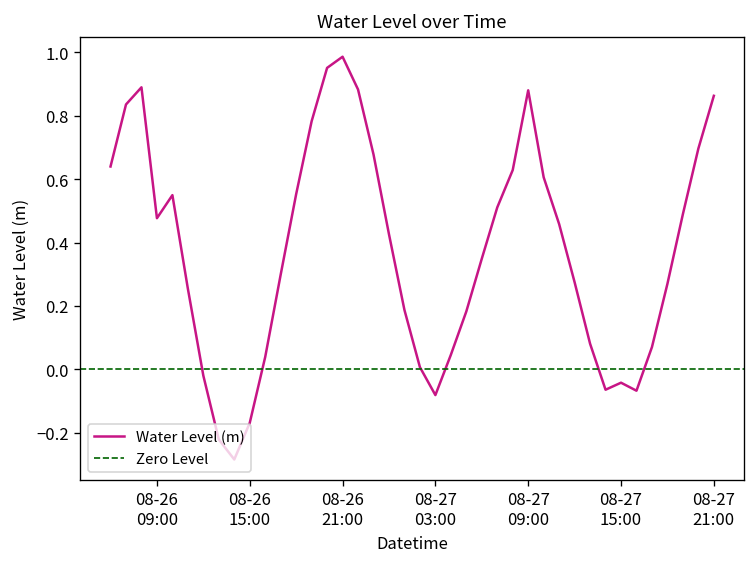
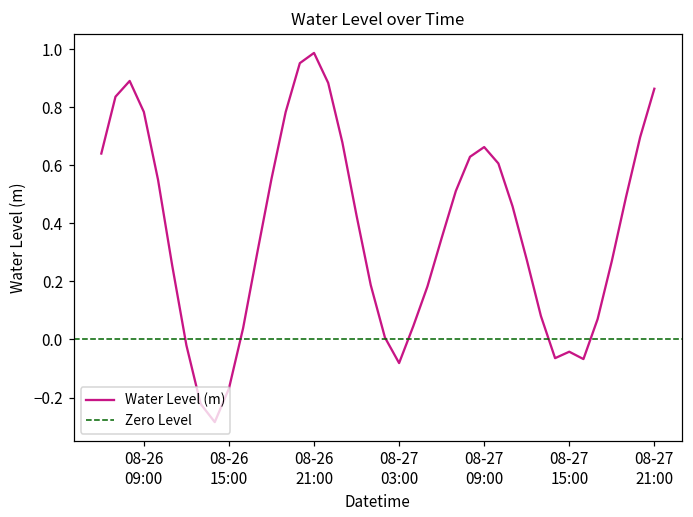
  {
-   "08-26 09:00": 0.48,
+   "08-26 09:00": 0.78,
    "08-26 21:00": 0.99,
    "08-27 03:00": -0.08,
-   "08-27 09:00": 0.88,
+   "08-27 09:00": 0.66,
    "08-27 15:00": -0.04,
    "08-27 21:00": 0.86
  }
